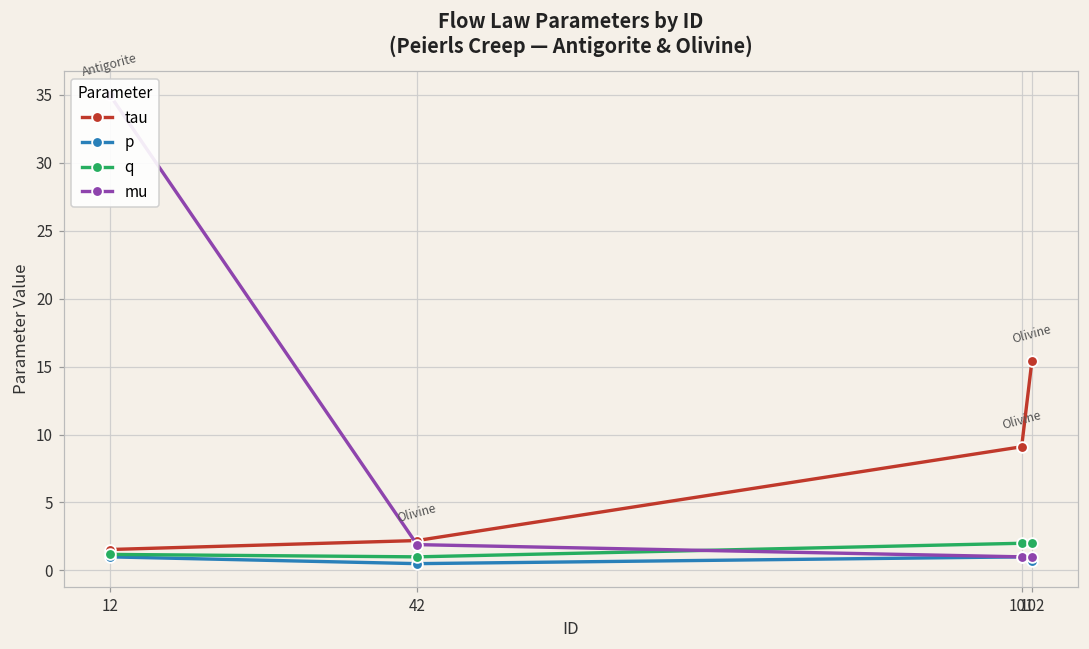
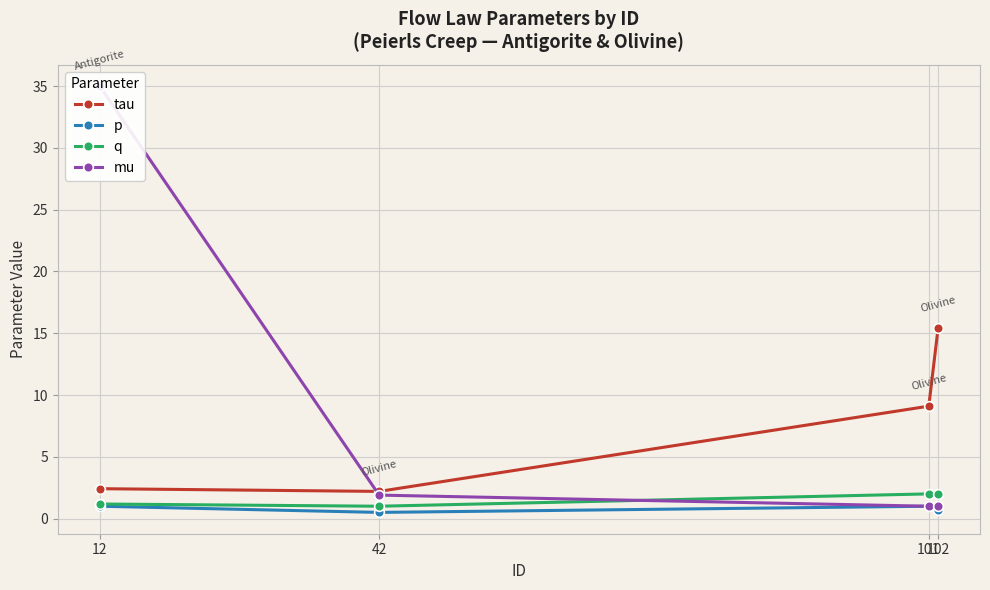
  {
    "tau": {
-     "12": 1.5,
+     "12": 2.4,
      "42": 2.2
    },
    "p": {
      "42": 0.5
    },
    "q": {
      "42": 1.0
    },
    "mu": {
      "42": 1.9
    }
  }
